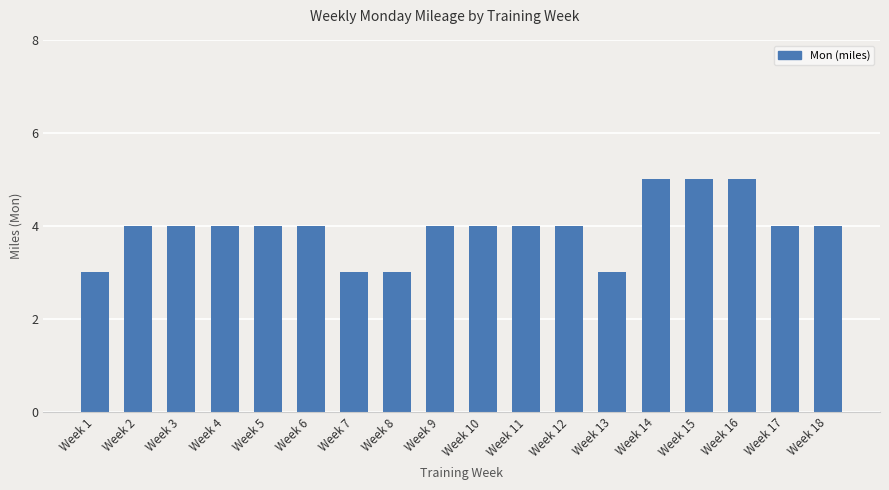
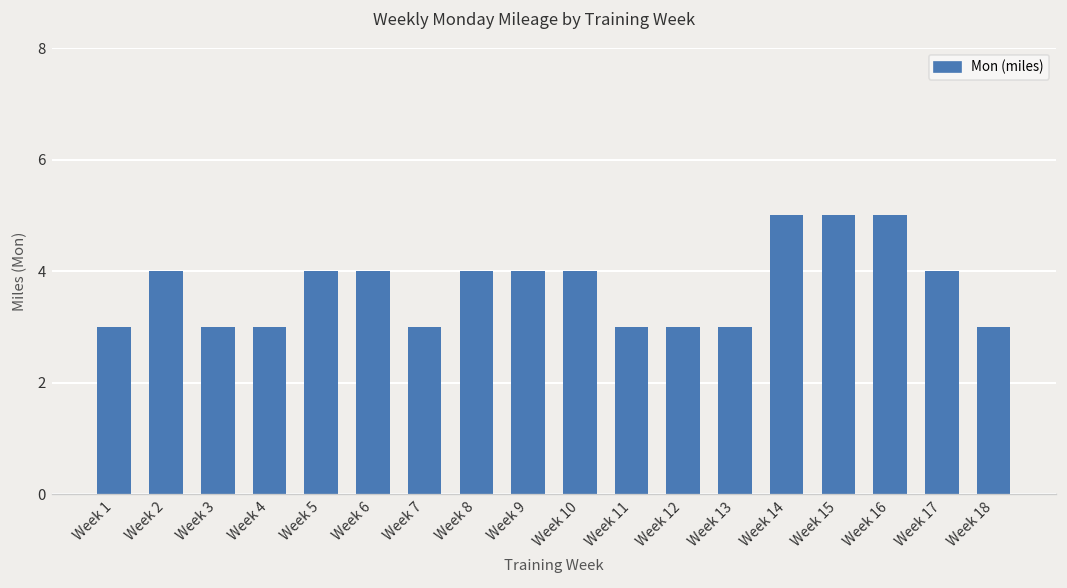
  {
    "Week 1": 3,
    "Week 2": 4,
-   "Week 3": 4,
-   "Week 4": 4,
+   "Week 3": 3,
+   "Week 4": 3,
    "Week 5": 4,
    "Week 6": 4,
    "Week 7": 3,
-   "Week 8": 3,
+   "Week 8": 4,
    "Week 9": 4,
    "Week 10": 4,
-   "Week 11": 4,
-   "Week 12": 4,
+   "Week 11": 3,
+   "Week 12": 3,
    "Week 13": 3,
    "Week 14": 5,
    "Week 15": 5,
    "Week 16": 5,
    "Week 17": 4,
-   "Week 18": 4
+   "Week 18": 3
  }
